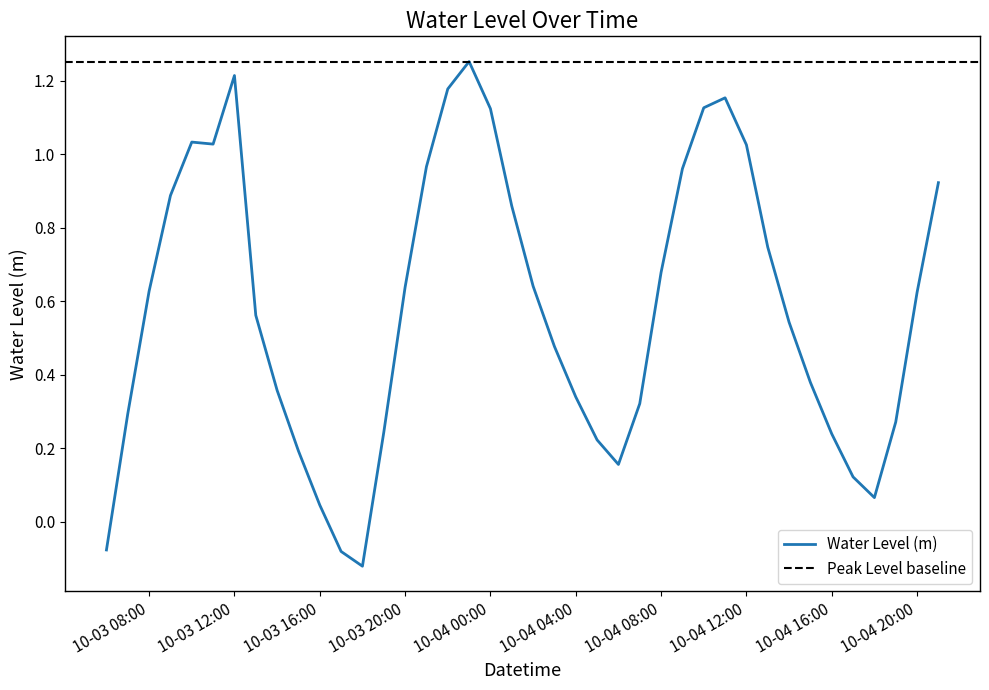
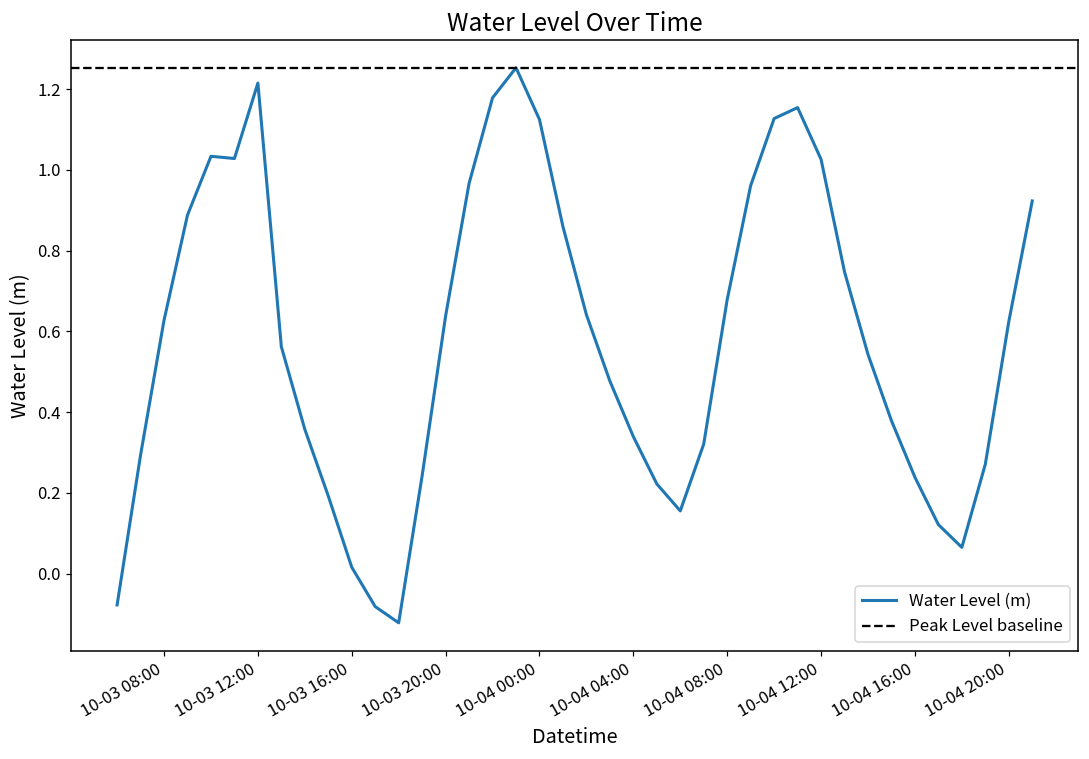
  {
    "10-03 08:00": 0.63,
    "10-03 12:00": 1.21,
-   "10-03 16:00": 0.04,
+   "10-03 16:00": 0.02,
    "10-03 20:00": 0.64,
    "10-04 00:00": 1.12,
    "10-04 04:00": 0.34,
    "10-04 08:00": 0.68,
    "10-04 12:00": 1.03,
    "10-04 16:00": 0.24,
    "10-04 20:00": 0.62
  }
